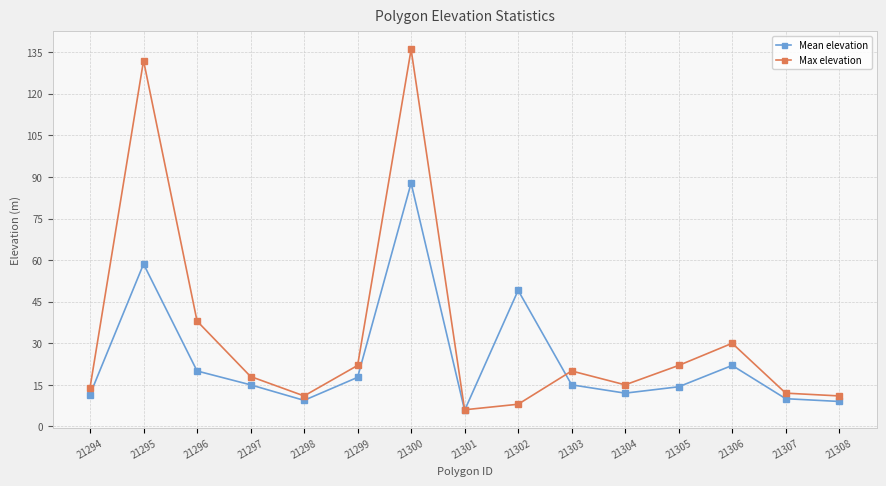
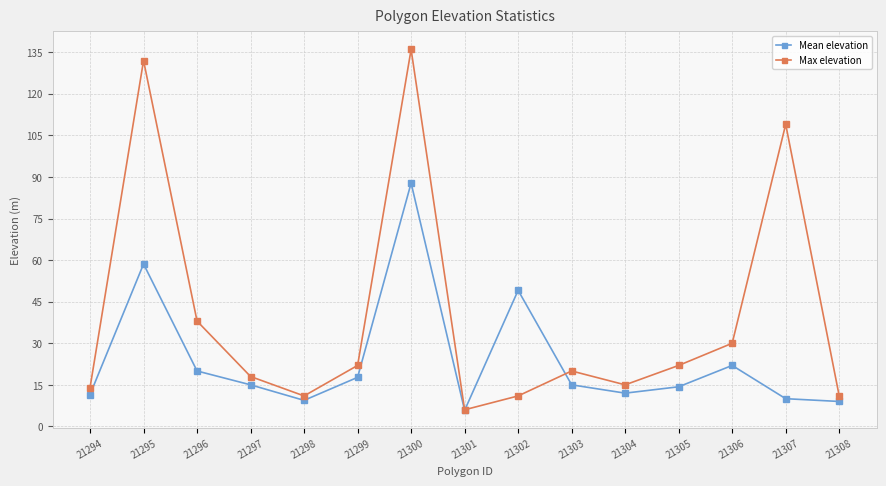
  {
    "Mean elevation": {
      "21294": 12,
      "21295": 59,
      "21296": 20,
      "21297": 15,
      "21298": 9,
      "21299": 18,
      "21300": 88,
      "21302": 49,
      "21303": 15,
      "21304": 12,
      "21305": 14,
      "21306": 22,
      "21307": 10,
      "21308": 9
    },
    "Max elevation": {
      "21294": 14,
      "21295": 132,
      "21296": 38,
      "21297": 18,
      "21298": 11,
      "21299": 22,
      "21300": 136,
-     "21302": 8,
+     "21302": 11,
      "21303": 20,
      "21304": 15,
      "21305": 22,
      "21306": 30,
-     "21307": 12,
+     "21307": 109,
      "21308": 11
    }
  }
